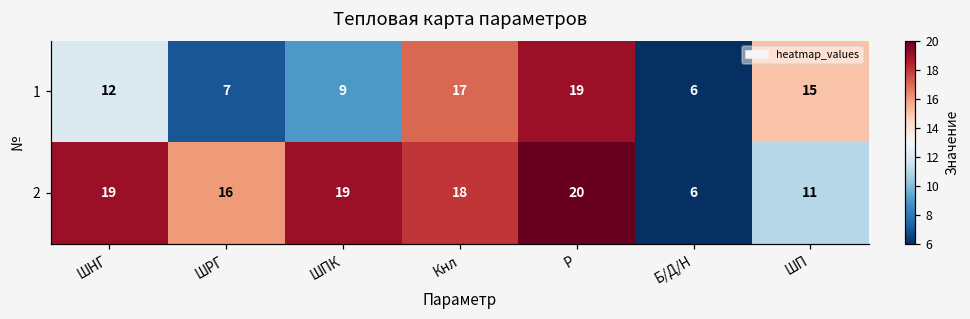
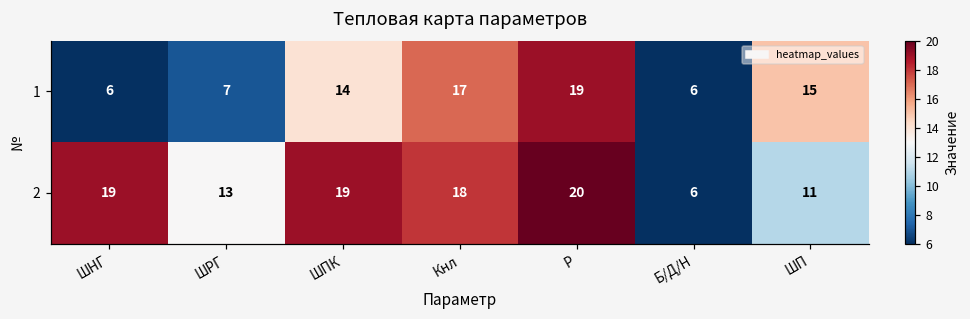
  {
    "1": {
-     "ШНГ": 12,
+     "ШНГ": 6,
      "ШРГ": 7,
-     "ШПК": 9,
+     "ШПК": 14,
      "Кнл": 17,
      "Р": 19,
      "Б/Д/Н": 6,
      "ШП": 15
    },
    "2": {
      "ШНГ": 19,
-     "ШРГ": 16,
+     "ШРГ": 13,
      "ШПК": 19,
      "Кнл": 18,
      "Р": 20,
      "Б/Д/Н": 6,
      "ШП": 11
    }
  }
